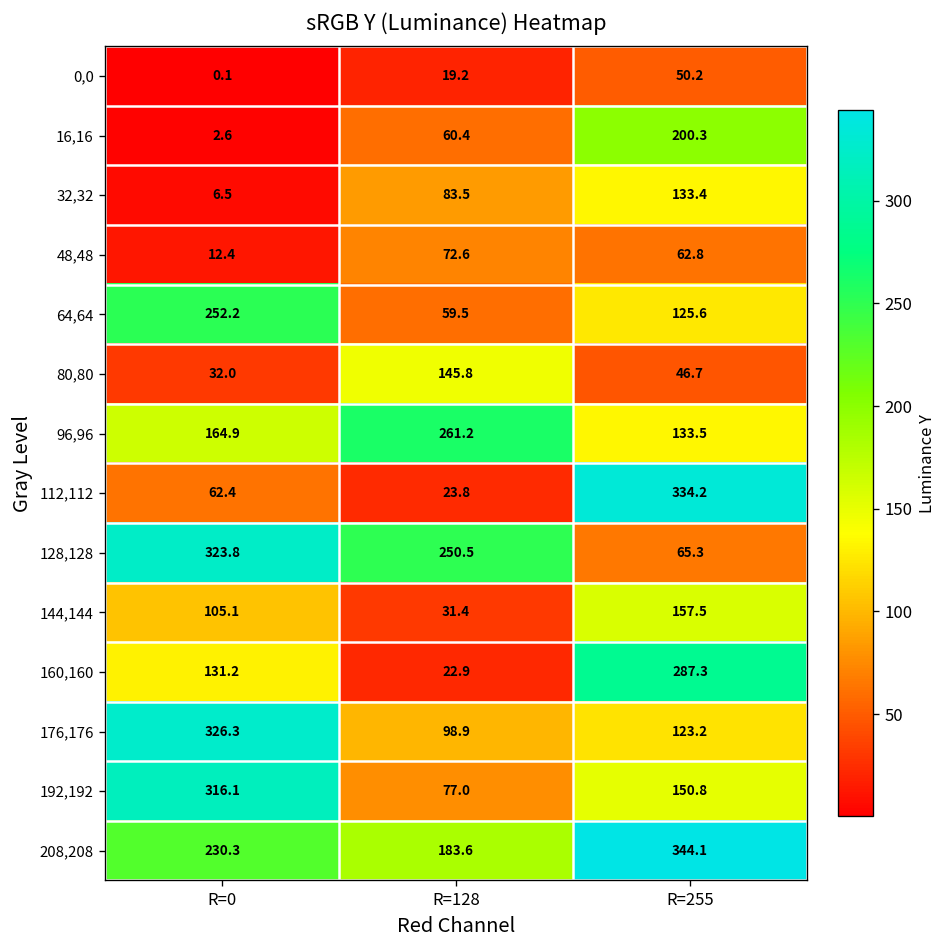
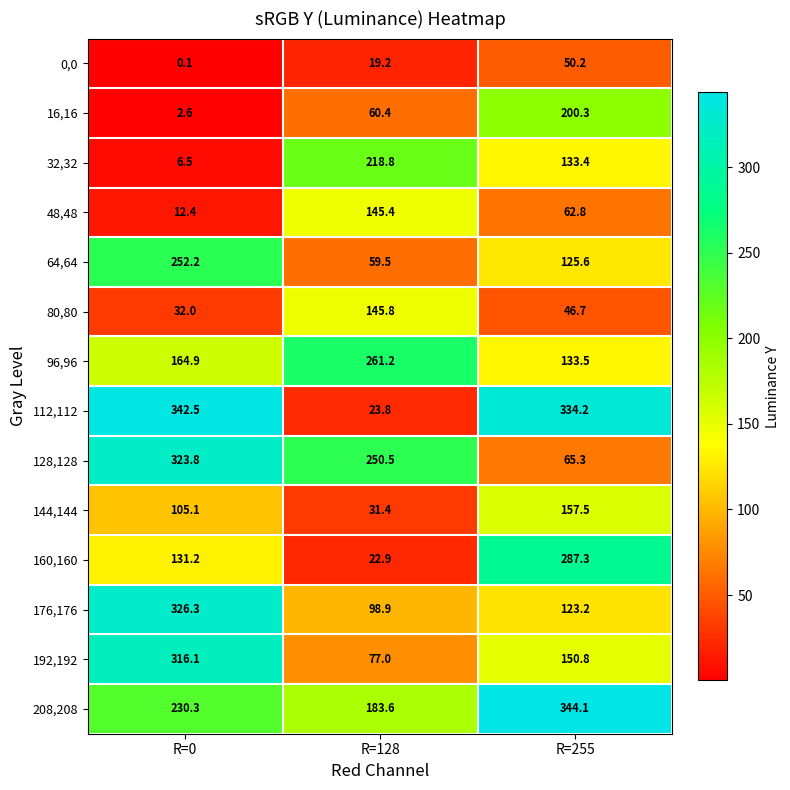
  {
    "0,0": {
      "R=0": 0.1,
      "R=128": 19.2,
      "R=255": 50.2
    },
    "16,16": {
      "R=0": 2.6,
      "R=128": 60.4,
      "R=255": 200.3
    },
    "32,32": {
      "R=0": 6.5,
-     "R=128": 83.5,
+     "R=128": 218.8,
      "R=255": 133.4
    },
    "48,48": {
      "R=0": 12.4,
-     "R=128": 72.6,
+     "R=128": 145.4,
      "R=255": 62.8
    },
    "64,64": {
      "R=0": 252.2,
      "R=128": 59.5,
      "R=255": 125.6
    },
    "80,80": {
      "R=0": 32.0,
      "R=128": 145.8,
      "R=255": 46.7
    },
    "96,96": {
      "R=0": 164.9,
      "R=128": 261.2,
      "R=255": 133.5
    },
    "112,112": {
-     "R=0": 62.4,
+     "R=0": 342.5,
      "R=128": 23.8,
      "R=255": 334.2
    },
    "128,128": {
      "R=0": 323.8,
      "R=128": 250.5,
      "R=255": 65.3
    },
    "144,144": {
      "R=0": 105.1,
      "R=128": 31.4,
      "R=255": 157.5
    },
    "160,160": {
      "R=0": 131.2,
      "R=128": 22.9,
      "R=255": 287.3
    },
    "176,176": {
      "R=0": 326.3,
      "R=128": 98.9,
      "R=255": 123.2
    },
    "192,192": {
      "R=0": 316.1,
      "R=128": 77.0,
      "R=255": 150.8
    },
    "208,208": {
      "R=0": 230.3,
      "R=128": 183.6,
      "R=255": 344.1
    }
  }
